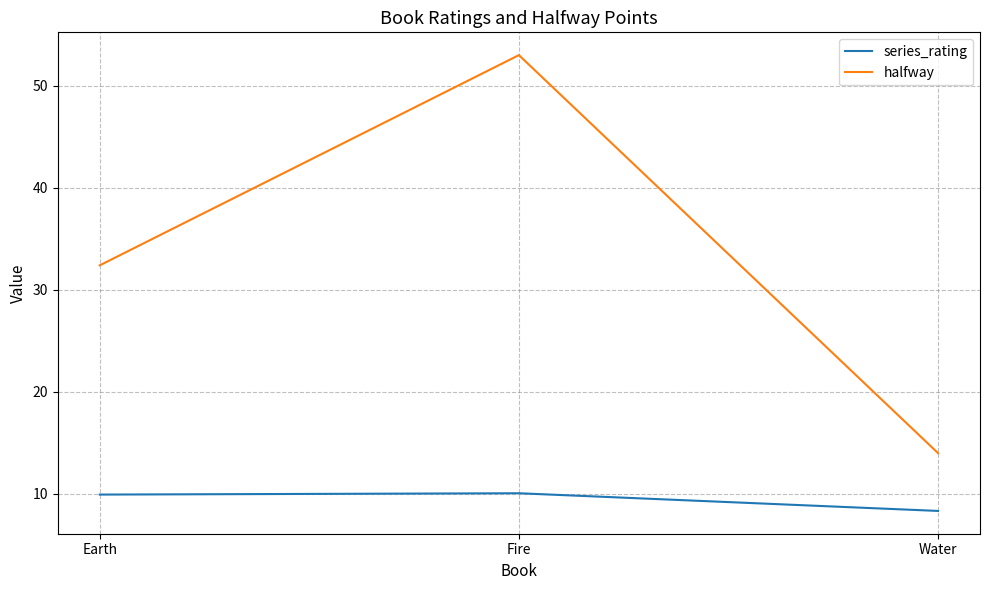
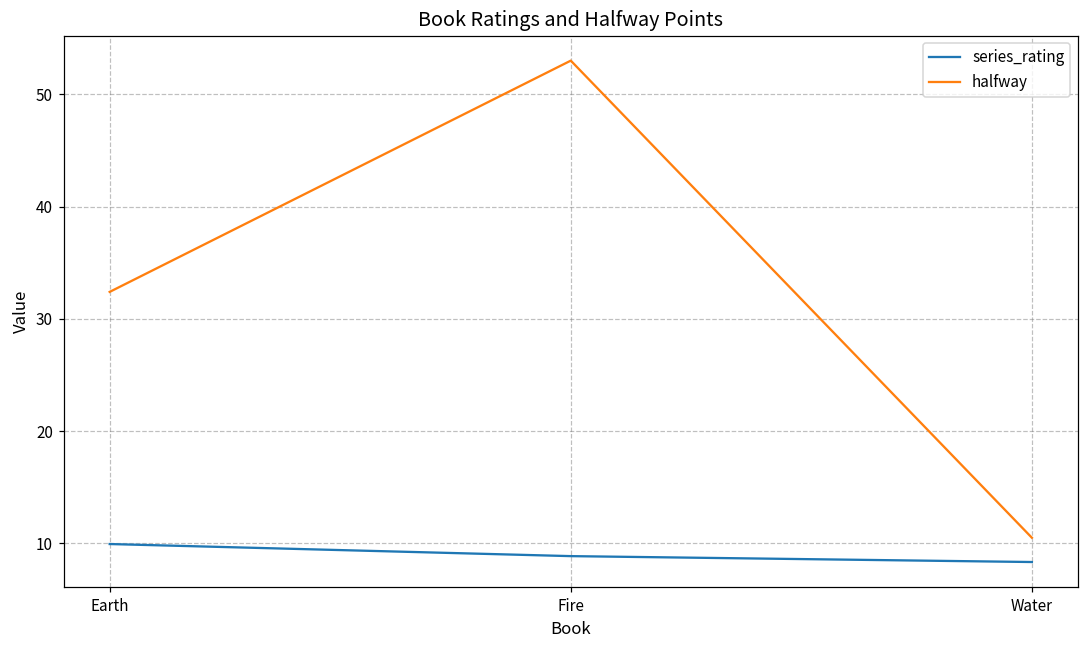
  {
    "series_rating": {
      "Earth": 9.9,
-     "Fire": 10.1,
+     "Fire": 8.9,
      "Water": 8.3
    },
    "halfway": {
      "Earth": 32.4,
      "Fire": 53.0,
-     "Water": 14.0
+     "Water": 10.5
    }
  }
